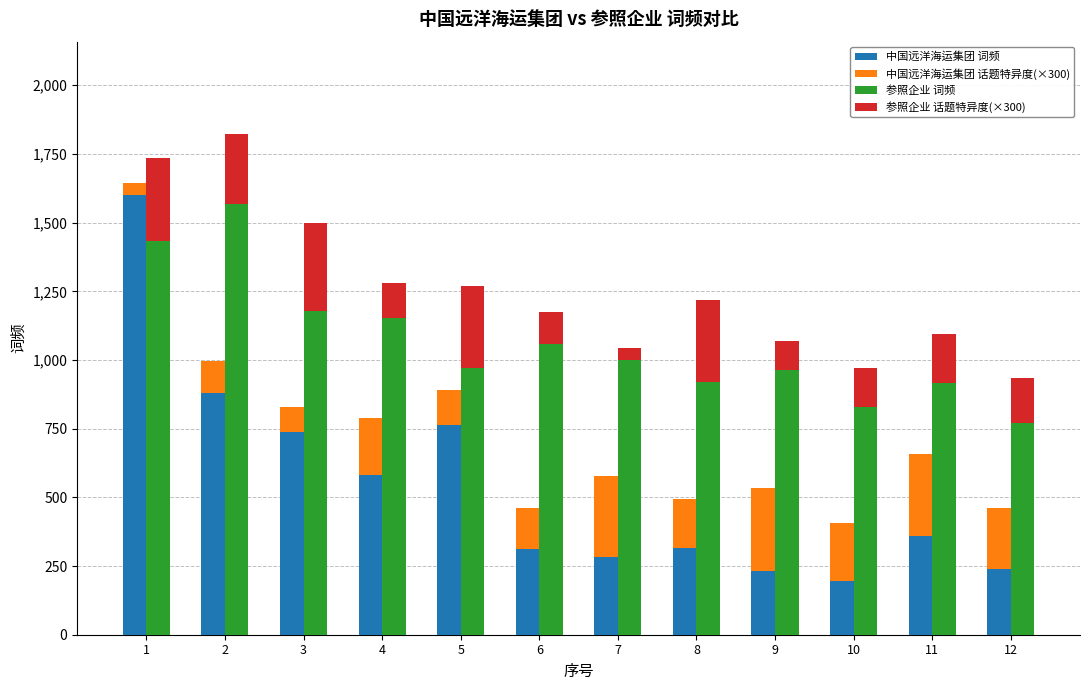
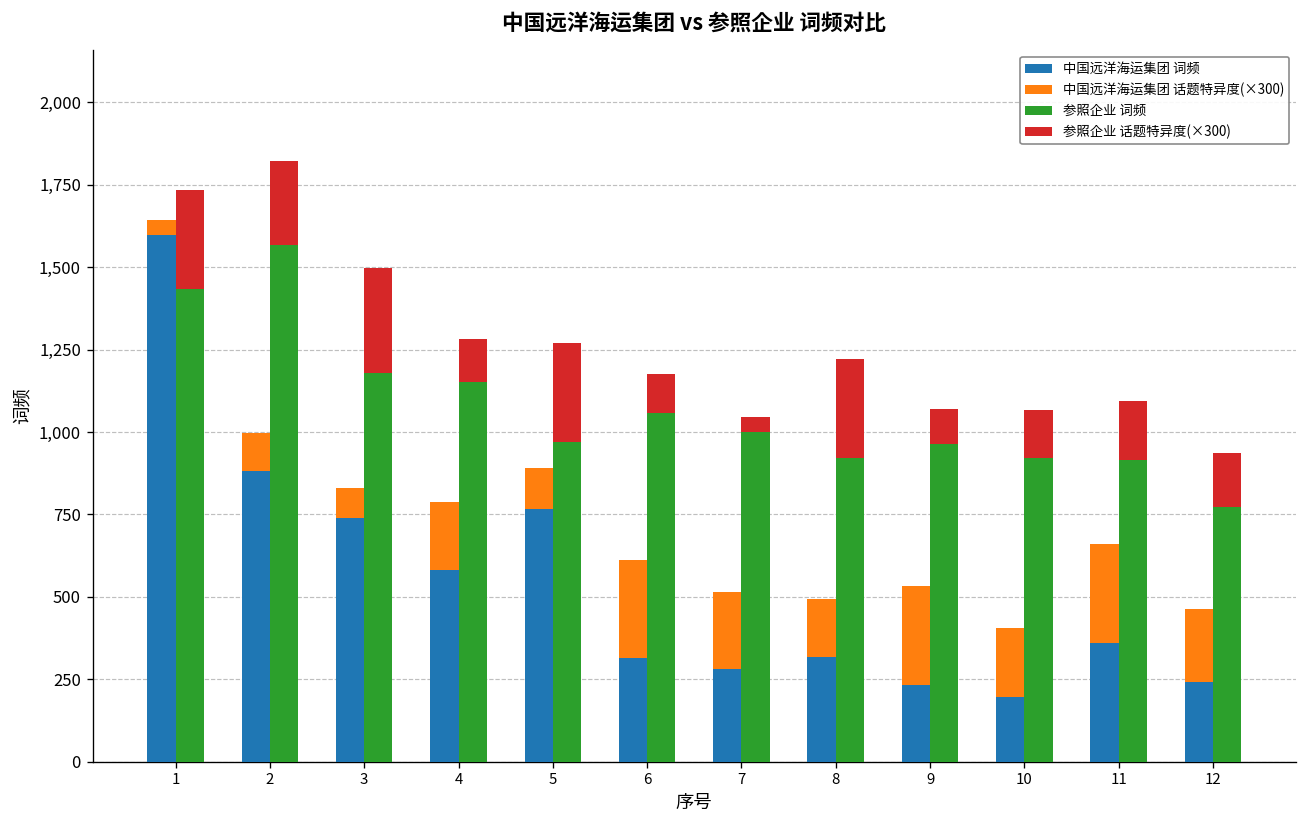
  {
    "中国远洋海运集团 词频": {
      "1": "1,600",
      "2": "880",
      "3": "740",
      "4": "580",
      "5": "770",
      "6": "310",
      "7": "280",
      "8": "320",
      "9": "230",
      "10": "200",
      "11": "360",
      "12": "240"
    },
    "中国远洋海运集团 话题特异度(×300)": {
      "1": "50",
      "2": "120",
      "3": "90",
      "4": "210",
      "5": "130",
-     "6": "150",
-     "7": "290",
+     "6": "300",
+     "7": "230",
      "8": "180",
      "9": "300",
      "10": "210",
      "11": "300",
      "12": "220"
    },
    "参照企业 词频": {
      "1": "1,430",
      "2": "1,570",
      "3": "1,180",
      "4": "1,150",
      "5": "970",
      "6": "1,060",
      "7": "1,000",
      "8": "920",
      "9": "970",
-     "10": "830",
+     "10": "920",
      "11": "920",
      "12": "770"
    },
    "参照企业 话题特异度(×300)": {
      "1": "300",
      "2": "260",
      "3": "320",
      "4": "130",
      "5": "300",
      "6": "120",
      "7": "50",
      "8": "300",
      "9": "110",
      "10": "140",
      "11": "180",
      "12": "170"
    }
  }
